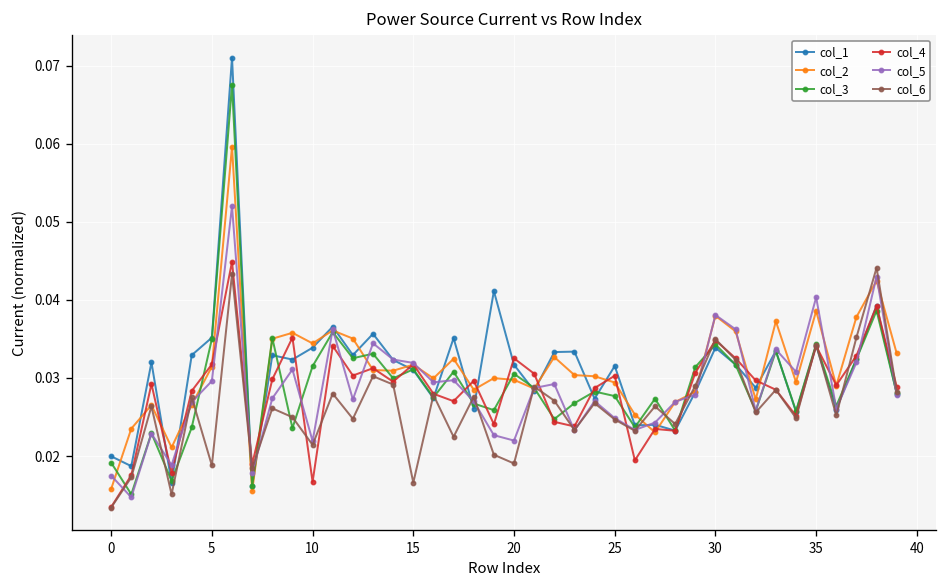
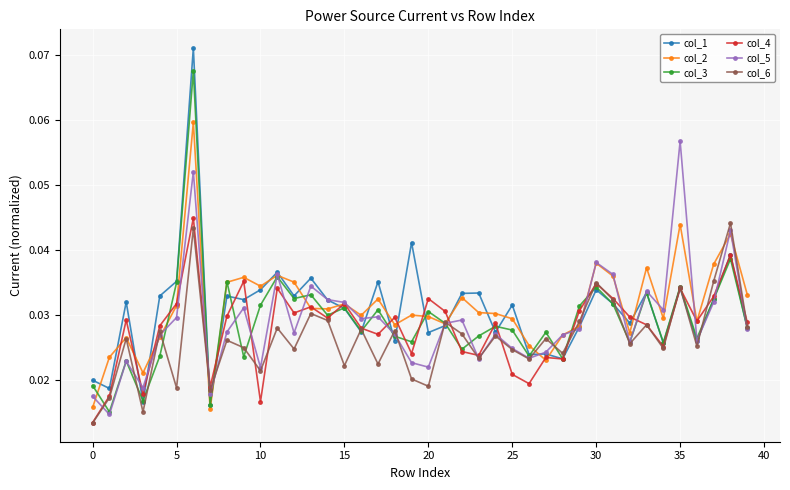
  {
    "col_1": {
      "0": 0.020,
      "10": 0.034,
-     "20": 0.032,
+     "20": 0.027,
      "25": 0.032,
      "30": 0.034
    },
    "col_2": {
      "0": 0.016,
      "10": 0.034,
      "20": 0.030,
      "25": 0.029,
-     "35": 0.039
+     "35": 0.044
    },
    "col_3": {
      "0": 0.019,
      "10": 0.032,
      "20": 0.031,
      "25": 0.028,
      "30": 0.034
    },
    "col_4": {
      "10": 0.017,
      "20": 0.033,
-     "25": 0.030
+     "25": 0.021
    },
    "col_5": {
      "0": 0.017,
      "5": 0.030,
      "10": 0.022,
      "20": 0.022,
-     "35": 0.040
+     "35": 0.057
    },
    "col_6": {
      "5": 0.019,
      "10": 0.021,
-     "15": 0.017,
+     "15": 0.022,
      "20": 0.019
    }
  }
